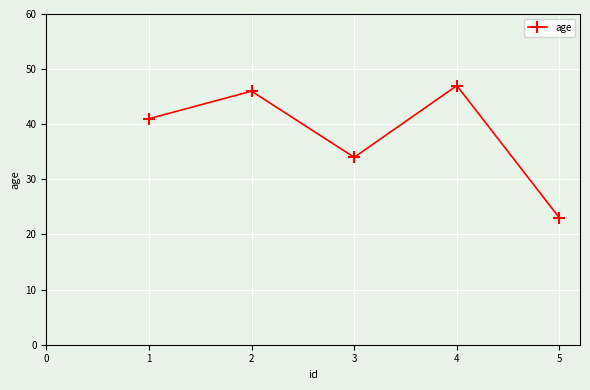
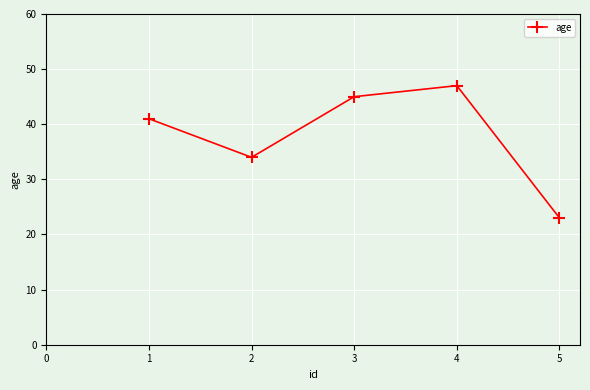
  {
    "1": 41,
-   "2": 46,
-   "3": 34,
+   "2": 34,
+   "3": 45,
    "4": 47,
    "5": 23
  }
